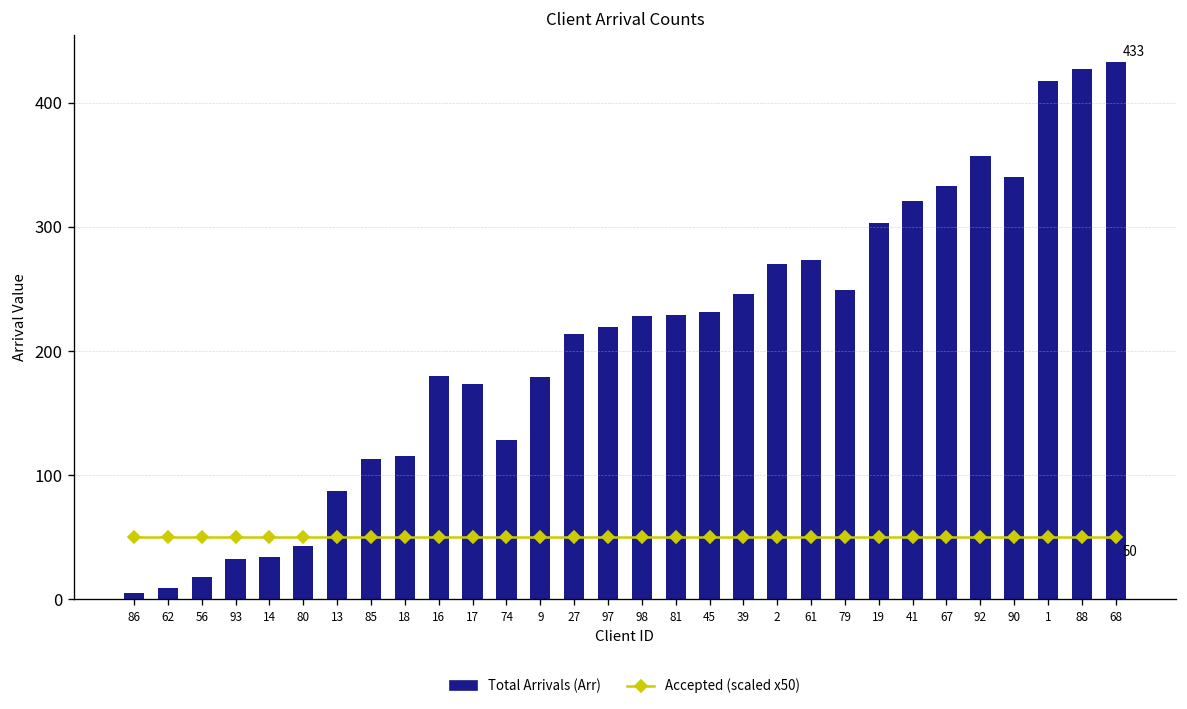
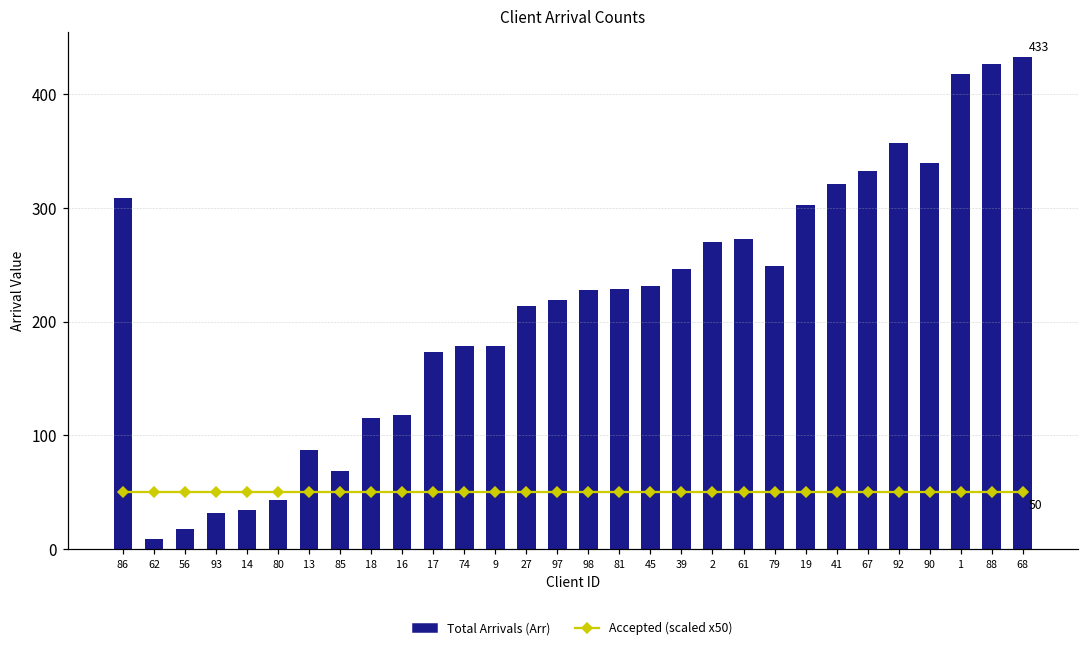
  {
    "Total Arrivals (Arr)": {
-     "86": 5,
+     "86": 309,
      "62": 9,
      "56": 18,
      "93": 32,
      "14": 34,
      "80": 43,
      "13": 87,
-     "85": 113,
+     "85": 69,
      "18": 115,
-     "16": 180,
+     "16": 118,
      "17": 173,
-     "74": 128,
+     "74": 179,
      "9": 179,
      "27": 214,
      "97": 219,
      "98": 228,
      "81": 229,
      "45": 231,
      "39": 246,
      "2": 270,
      "61": 273,
      "79": 249,
      "19": 303,
      "41": 321,
      "67": 333,
      "92": 357,
      "90": 340,
      "1": 418,
      "88": 427
    }
  }
